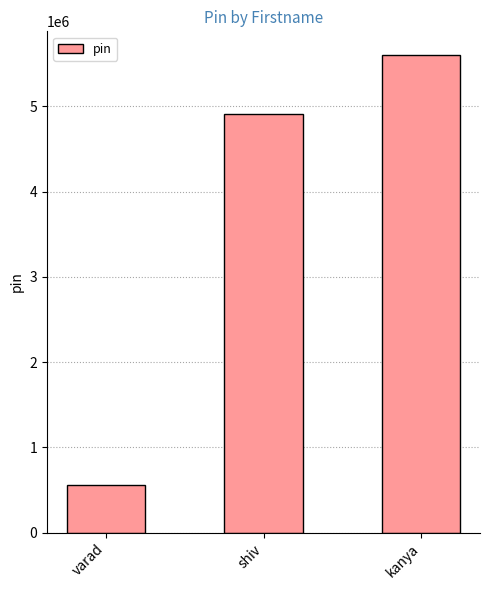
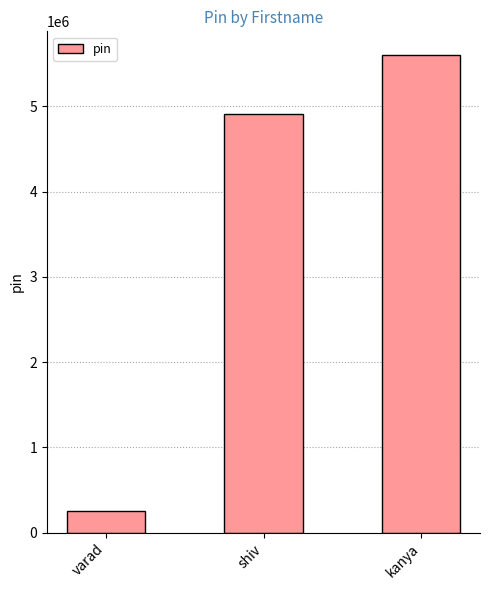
  {
-   "varad": 600000,
+   "varad": 300000,
    "shiv": 4900000,
    "kanya": 5600000
  }
